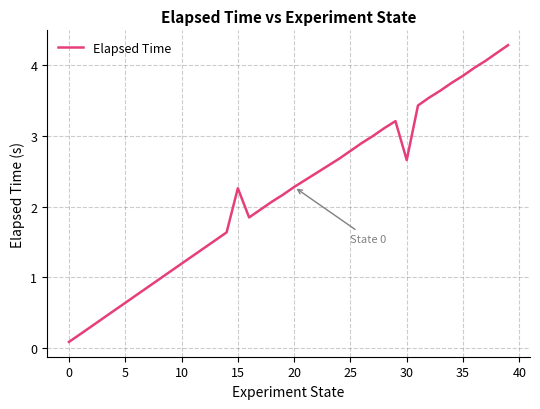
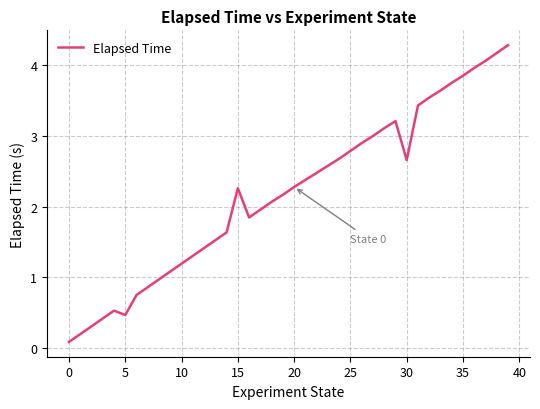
  {
    "0": 0.1,
-   "5": 0.6,
+   "5": 0.5,
    "10": 1.2,
    "15": 2.3,
    "25": 2.8,
    "30": 2.7,
    "35": 3.9
  }
